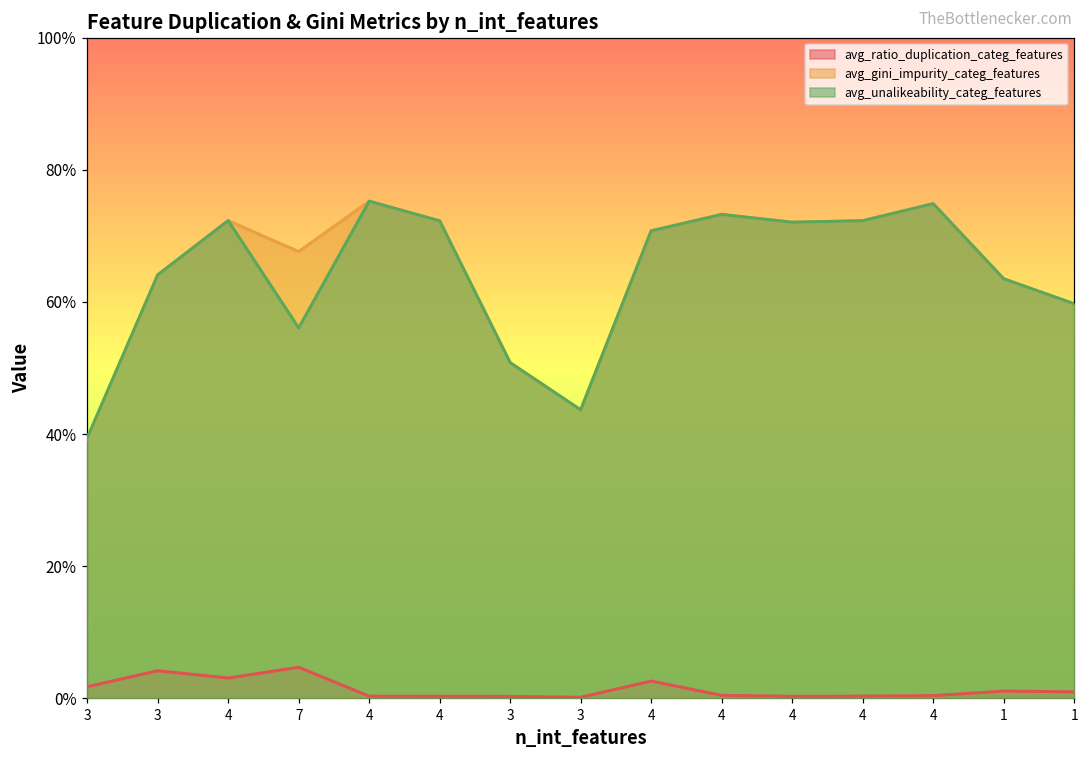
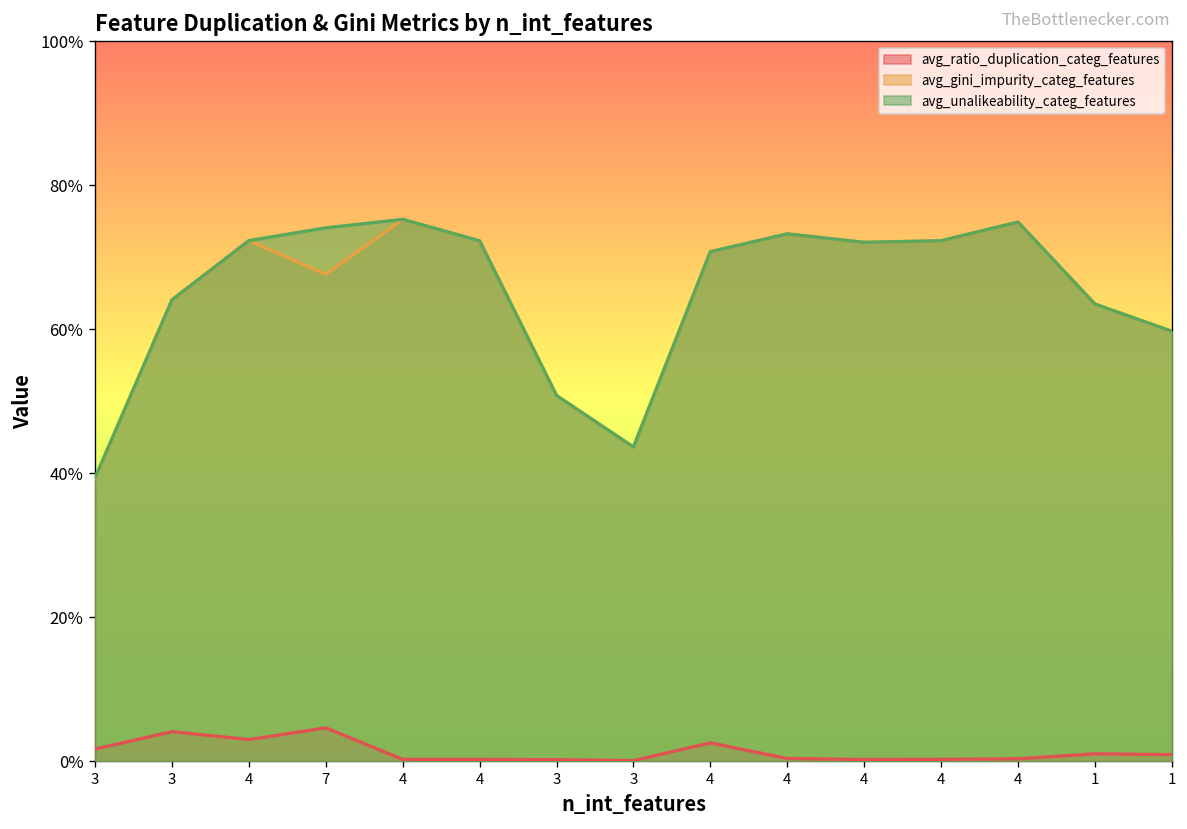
  {
    "avg_ratio_duplication_categ_features": {
      "7": "5%"
    },
    "avg_gini_impurity_categ_features": {
      "7": "68%"
    },
    "avg_unalikeability_categ_features": {
-     "7": "56%"
+     "7": "74%"
    }
  }
